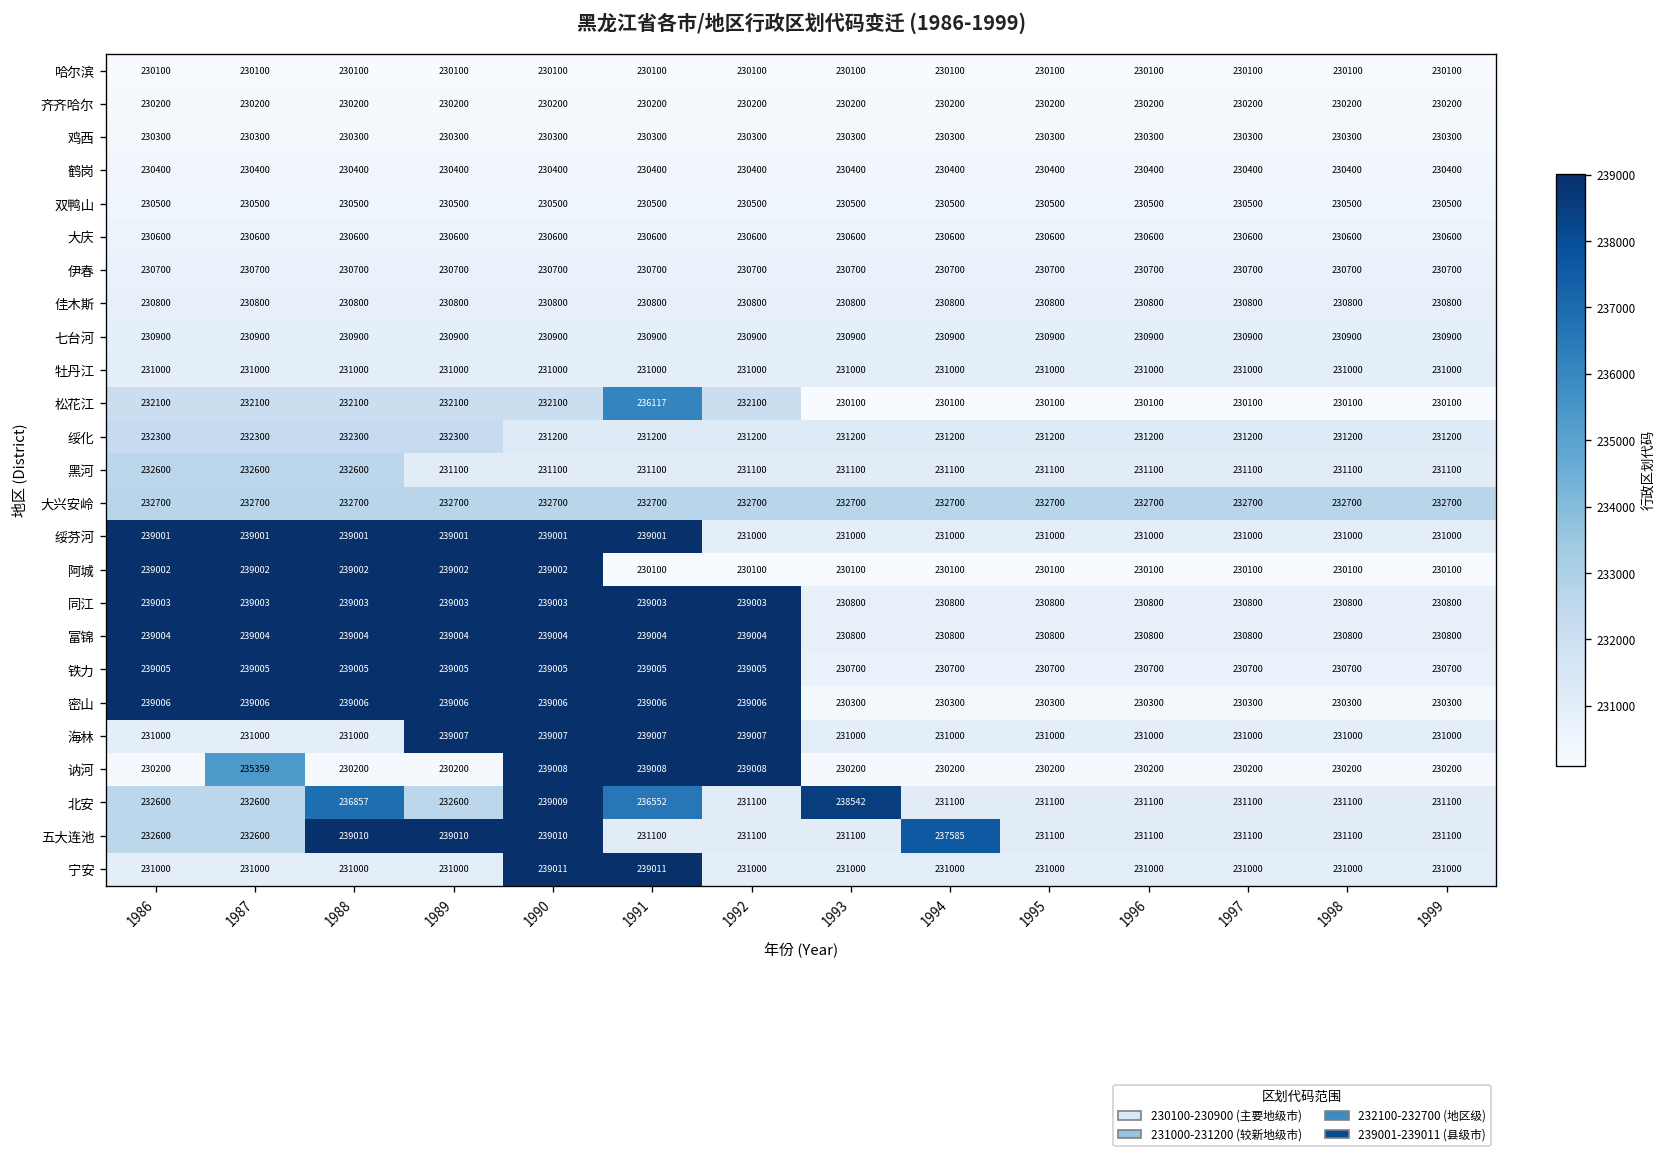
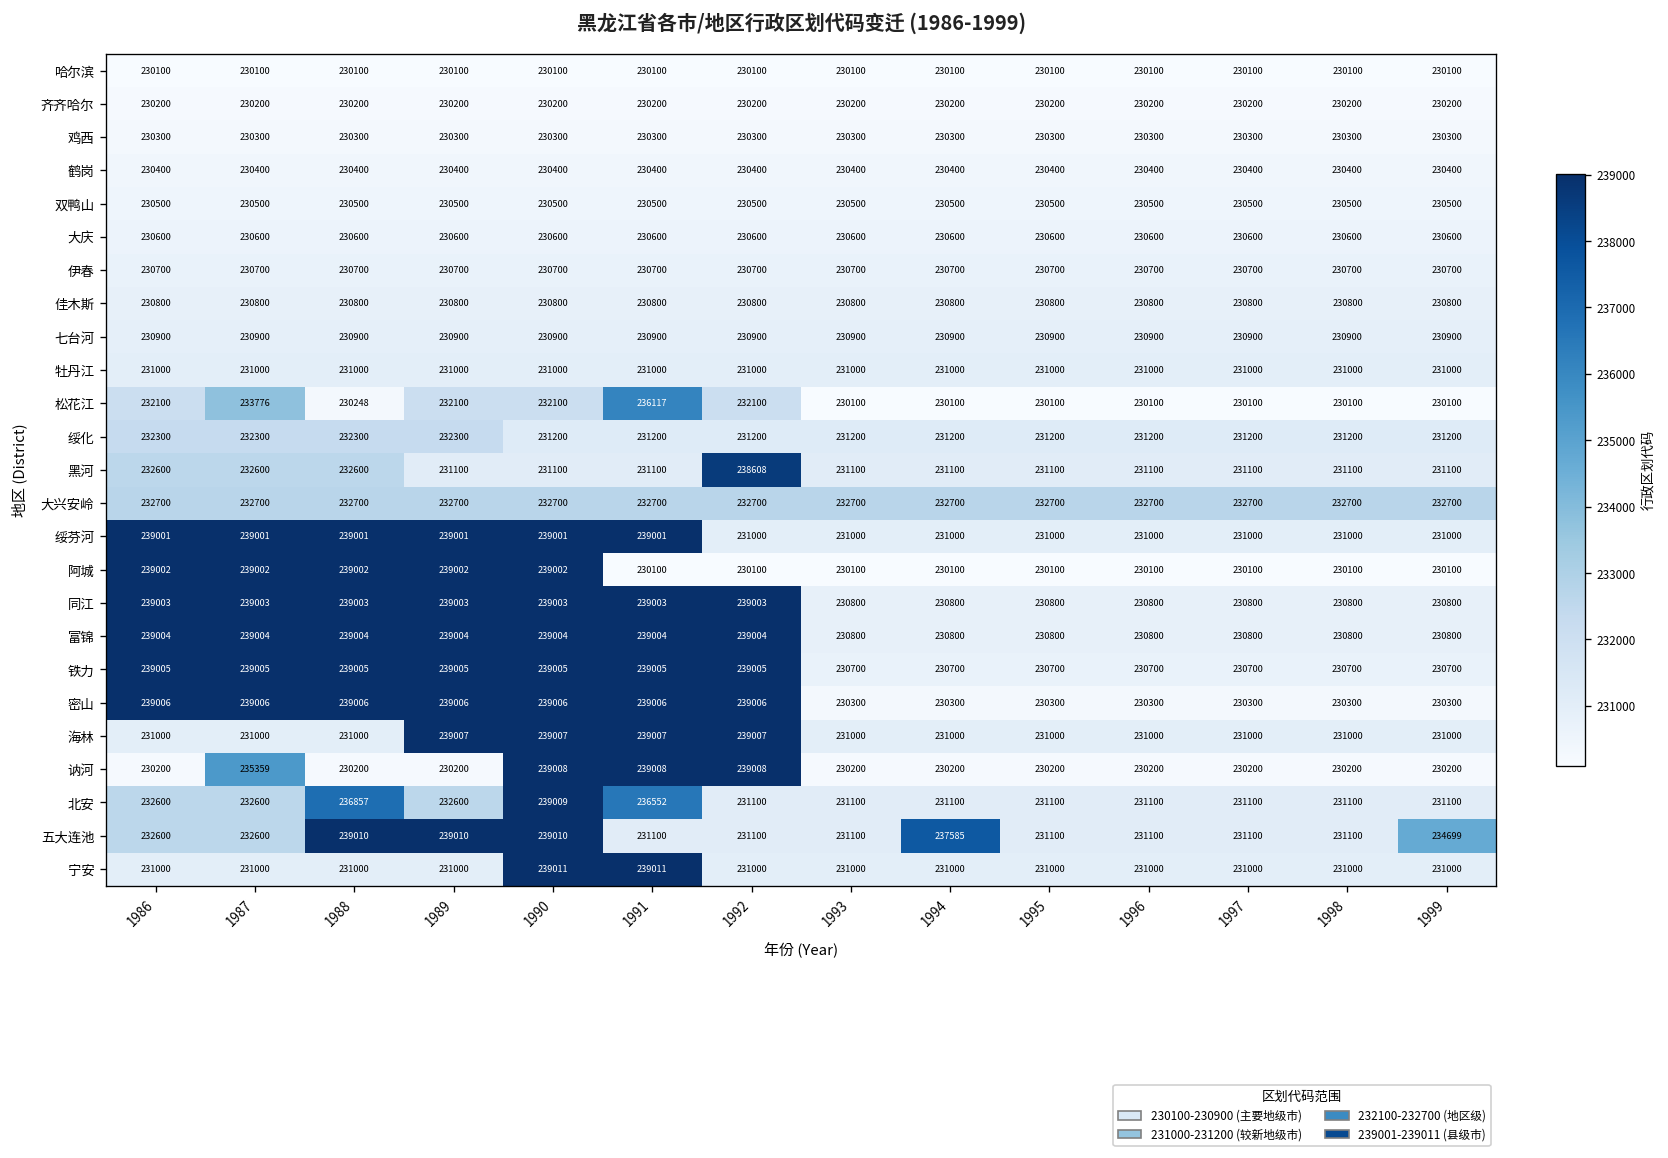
  {
    "松花江": {
      "1986": 232100,
-     "1987": 232100,
-     "1988": 232100,
+     "1987": 233776,
+     "1988": 230248,
      "1989": 232100,
      "1990": 232100,
      "1991": 236117,
      "1992": 232100,
      "1993": 230100,
      "1994": 230100,
      "1995": 230100,
      "1996": 230100,
      "1997": 230100,
      "1998": 230100,
      "1999": 230100
    },
    "黑河": {
      "1986": 232600,
      "1987": 232600,
      "1988": 232600,
      "1989": 231100,
      "1990": 231100,
      "1991": 231100,
-     "1992": 231100,
+     "1992": 238608,
      "1993": 231100,
      "1994": 231100,
      "1995": 231100,
      "1996": 231100,
      "1997": 231100,
      "1998": 231100,
      "1999": 231100
    },
    "北安": {
      "1986": 232600,
      "1987": 232600,
      "1988": 236857,
      "1989": 232600,
      "1990": 239009,
      "1991": 236552,
      "1992": 231100,
-     "1993": 238542,
+     "1993": 231100,
      "1994": 231100,
      "1995": 231100,
      "1996": 231100,
      "1997": 231100,
      "1998": 231100,
      "1999": 231100
    },
    "五大连池": {
      "1986": 232600,
      "1987": 232600,
      "1988": 239010,
      "1989": 239010,
      "1990": 239010,
      "1991": 231100,
      "1992": 231100,
      "1993": 231100,
      "1994": 237585,
      "1995": 231100,
      "1996": 231100,
      "1997": 231100,
      "1998": 231100,
-     "1999": 231100
+     "1999": 234699
    }
  }
